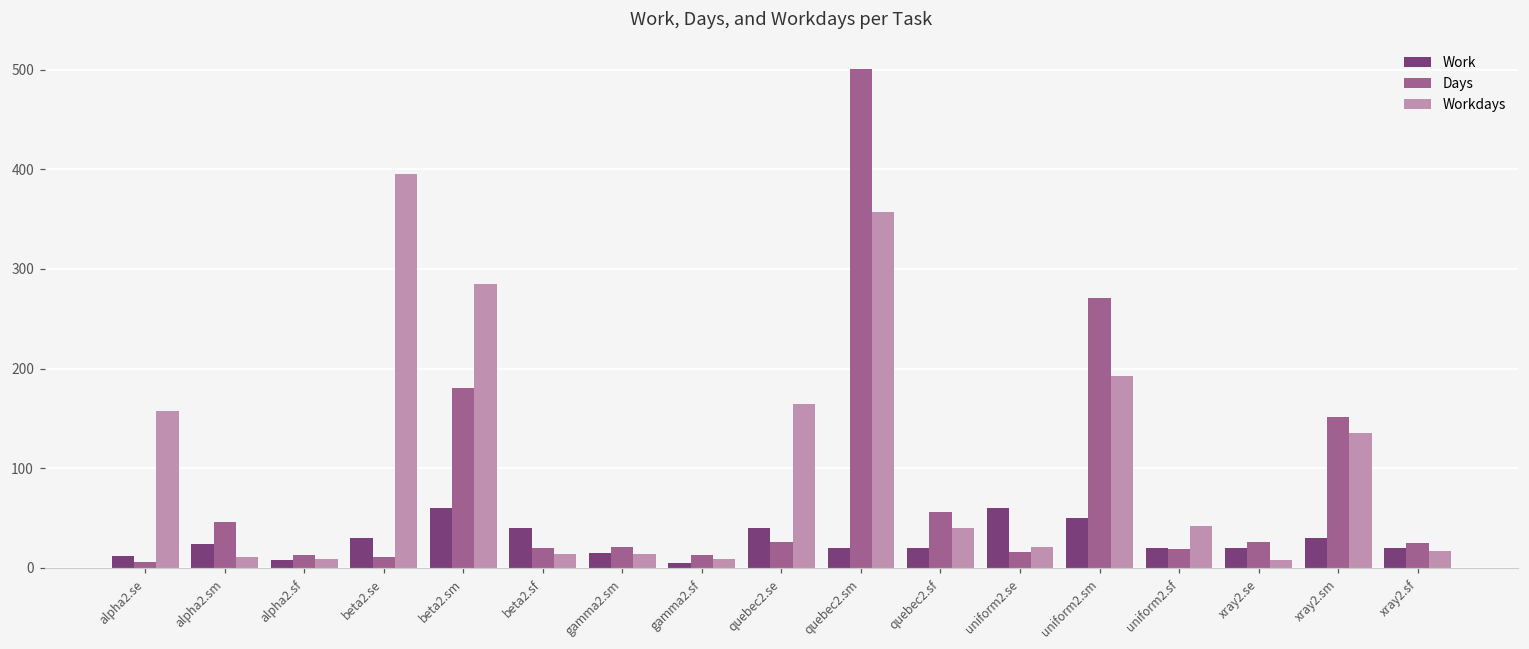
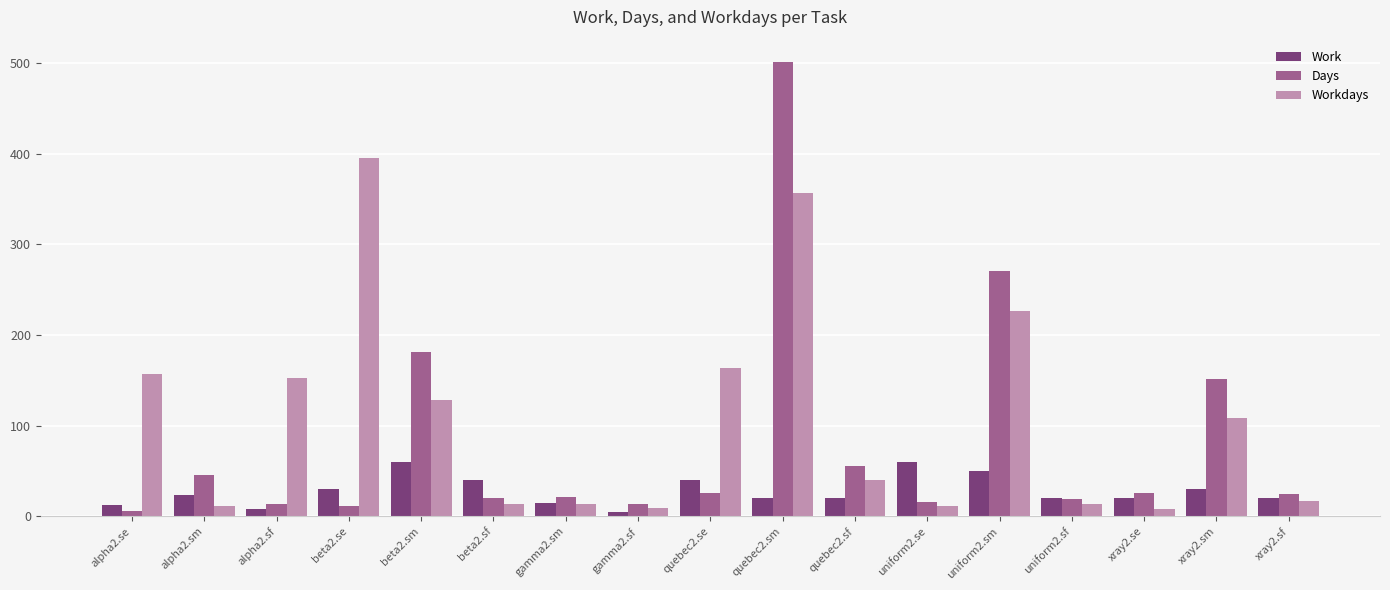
  {
    "Workdays": {
      "alpha2.se": 160,
      "alpha2.sm": 10,
-     "alpha2.sf": 10,
+     "alpha2.sf": 150,
      "beta2.se": 400,
-     "beta2.sm": 290,
+     "beta2.sm": 130,
      "beta2.sf": 10,
      "gamma2.sm": 10,
      "gamma2.sf": 10,
      "quebec2.se": 160,
      "quebec2.sm": 360,
      "quebec2.sf": 40,
-     "uniform2.se": 20,
-     "uniform2.sm": 190,
-     "uniform2.sf": 40,
+     "uniform2.se": 10,
+     "uniform2.sm": 230,
+     "uniform2.sf": 10,
      "xray2.se": 10,
-     "xray2.sm": 140,
+     "xray2.sm": 110,
      "xray2.sf": 20
    }
  }
